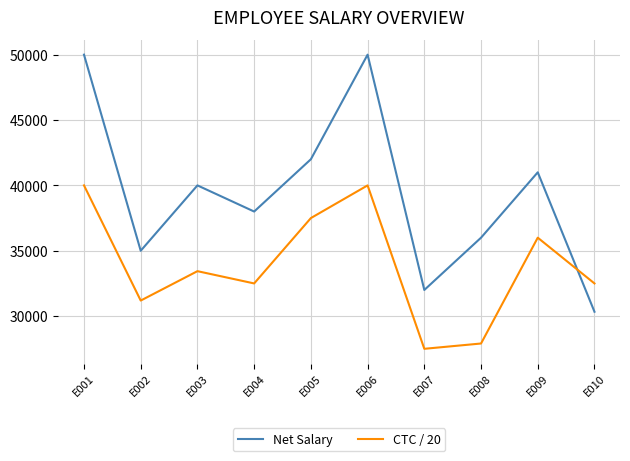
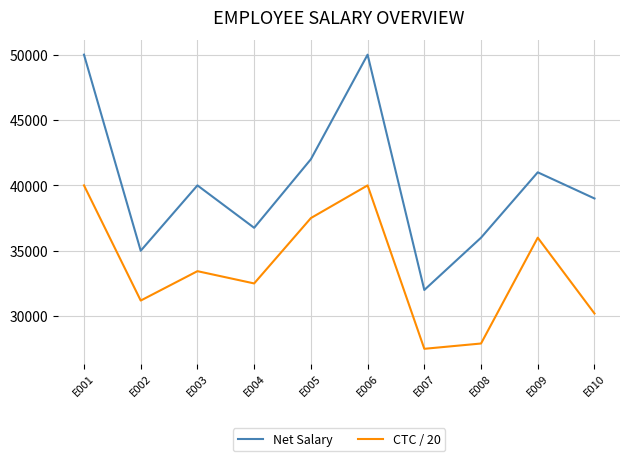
  {
    "Net Salary": {
      "E001": 50000,
      "E002": 35000,
      "E003": 40000,
-     "E004": 38000,
+     "E004": 36800,
      "E005": 42000,
      "E006": 50000,
      "E007": 32000,
      "E008": 36000,
      "E009": 41000,
-     "E010": 30300
+     "E010": 39000
    },
    "CTC / 20": {
      "E001": 40000,
      "E002": 31200,
      "E003": 33400,
      "E004": 32500,
      "E005": 37500,
      "E006": 40000,
      "E007": 27500,
      "E008": 27900,
      "E009": 36000,
-     "E010": 32500
+     "E010": 30200
    }
  }
